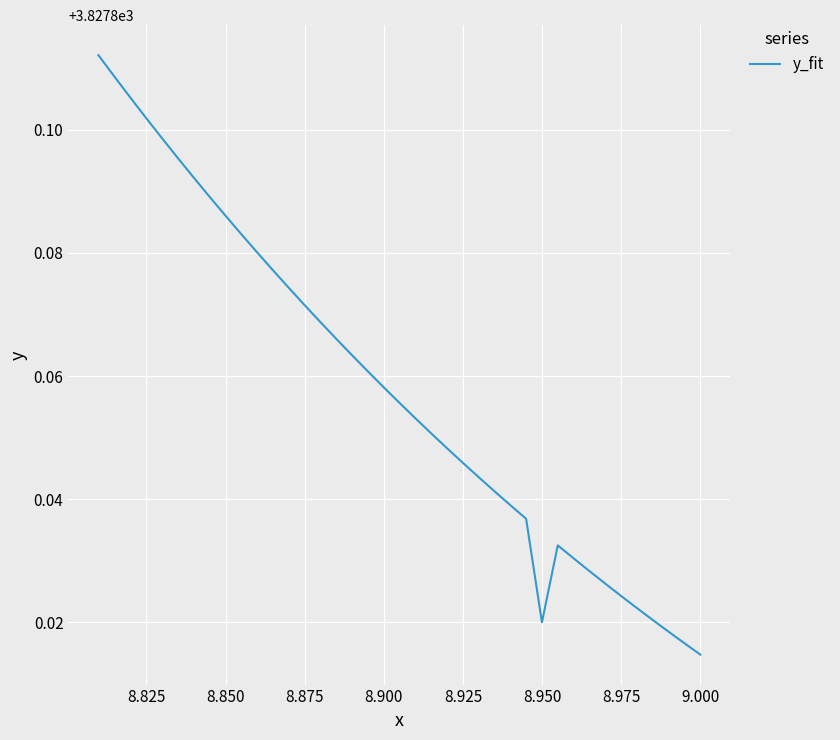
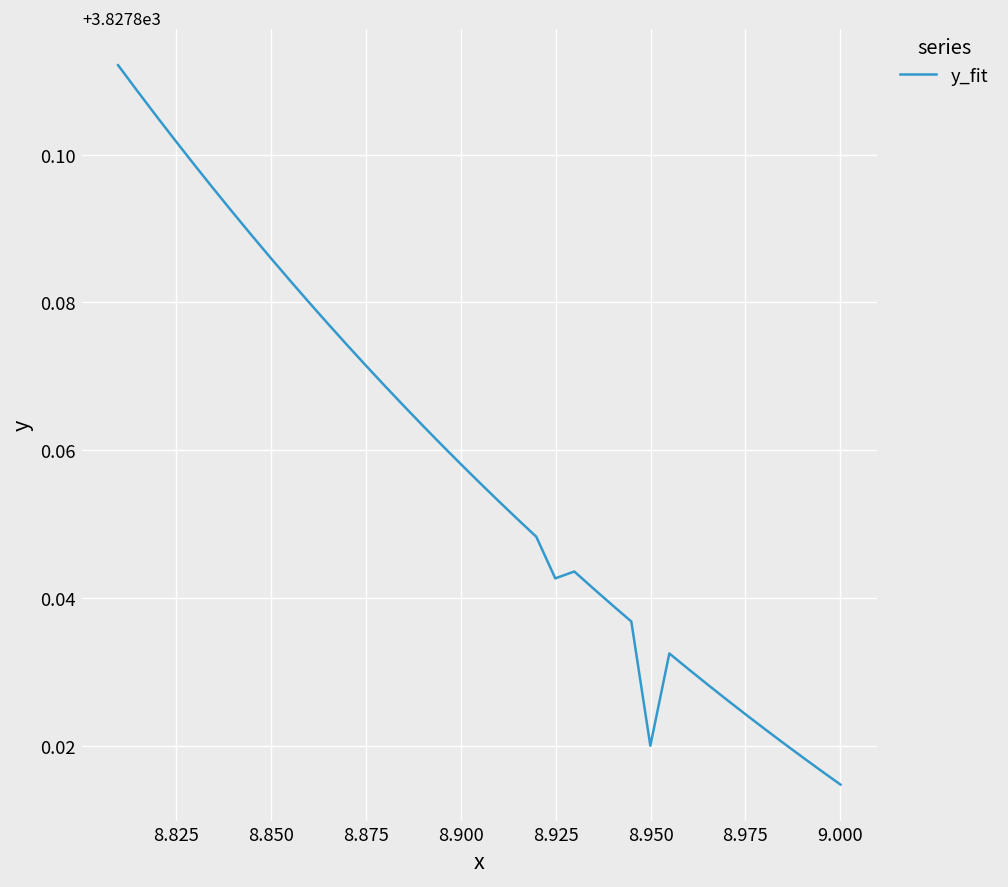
  {
-   "8.925": 3827.846,
+   "8.925": 3827.843,
    "8.950": 3827.820,
    "8.975": 3827.824,
    "9.000": 3827.815
  }
